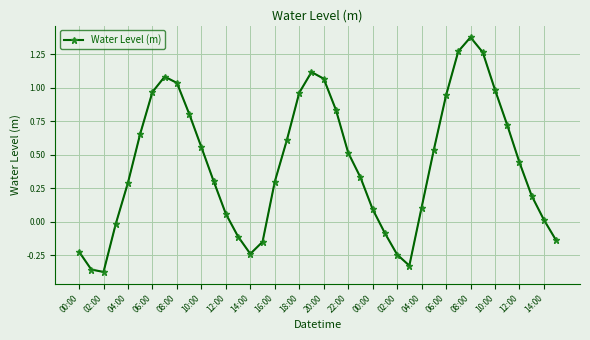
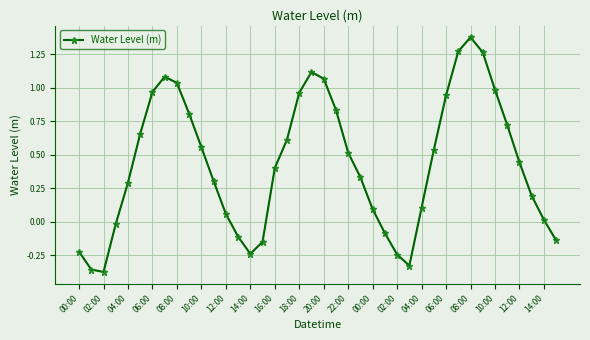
  {
-   "16:00": 0.30,
+   "16:00": 0.40,
    "18:00": 0.96,
    "20:00": 1.07,
    "22:00": 0.52
  }
